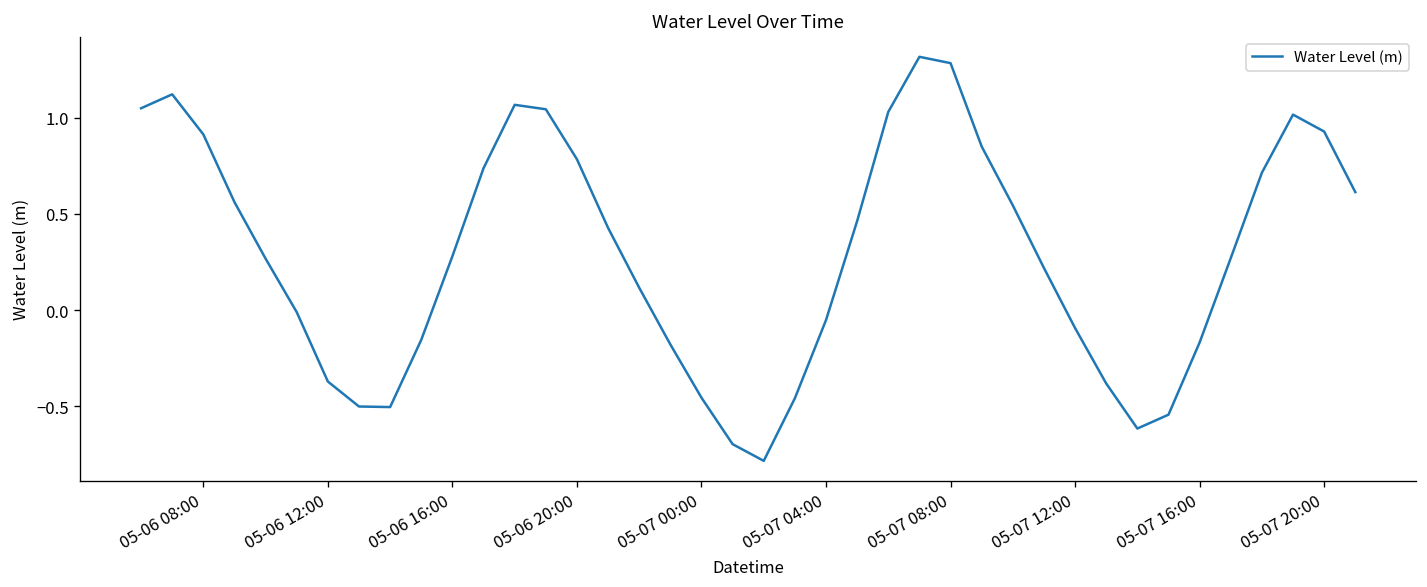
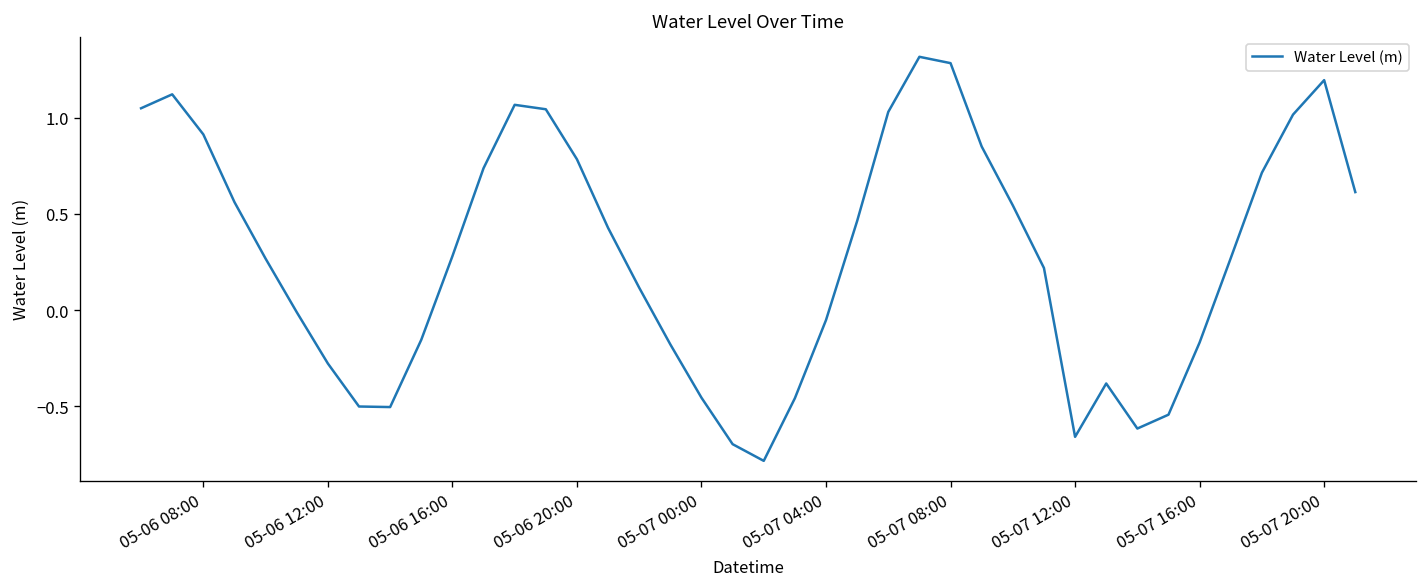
  {
    "05-06 08:00": 0.91,
-   "05-06 12:00": -0.37,
+   "05-06 12:00": -0.28,
    "05-06 16:00": 0.28,
    "05-06 20:00": 0.78,
    "05-07 00:00": -0.46,
    "05-07 04:00": -0.05,
    "05-07 08:00": 1.28,
-   "05-07 12:00": -0.09,
+   "05-07 12:00": -0.66,
    "05-07 16:00": -0.17,
-   "05-07 20:00": 0.93
+   "05-07 20:00": 1.20
  }
